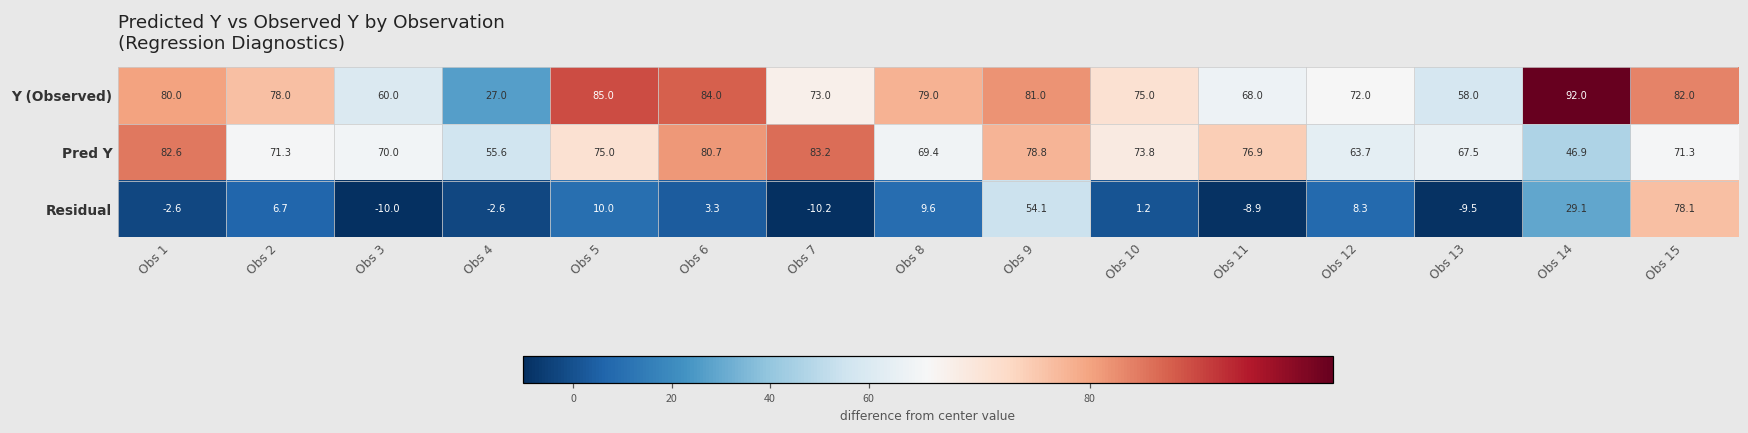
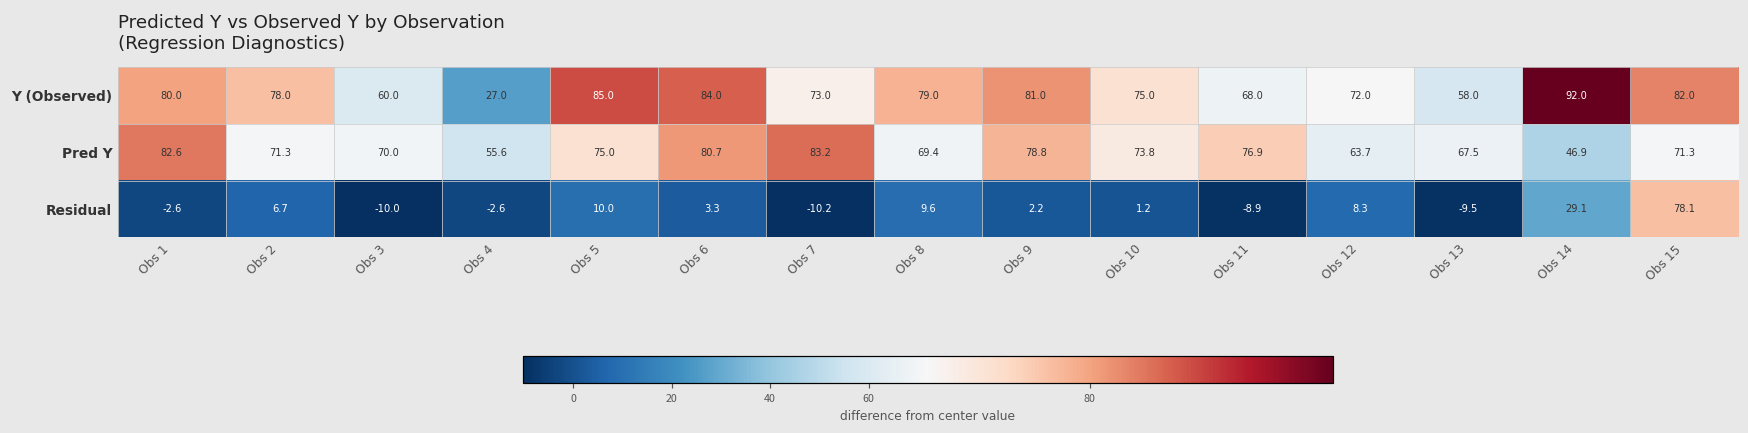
  {
    "Y (Observed)": {
      "Obs 1": 80.0,
      "Obs 2": 78.0,
      "Obs 3": 60.0,
      "Obs 4": 27.0,
      "Obs 5": 85.0,
      "Obs 6": 84.0,
      "Obs 7": 73.0,
      "Obs 8": 79.0,
      "Obs 9": 81.0,
      "Obs 10": 75.0,
      "Obs 11": 68.0,
      "Obs 12": 72.0,
      "Obs 13": 58.0,
      "Obs 14": 92.0,
      "Obs 15": 82.0
    },
    "Pred Y": {
      "Obs 1": 82.6,
      "Obs 2": 71.3,
      "Obs 3": 70.0,
      "Obs 4": 55.6,
      "Obs 5": 75.0,
      "Obs 6": 80.7,
      "Obs 7": 83.2,
      "Obs 8": 69.4,
      "Obs 9": 78.8,
      "Obs 10": 73.8,
      "Obs 11": 76.9,
      "Obs 12": 63.7,
      "Obs 13": 67.5,
      "Obs 14": 46.9,
      "Obs 15": 71.3
    },
    "Residual": {
      "Obs 1": -2.6,
      "Obs 2": 6.7,
      "Obs 3": -10.0,
      "Obs 4": -2.6,
      "Obs 5": 10.0,
      "Obs 6": 3.3,
      "Obs 7": -10.2,
      "Obs 8": 9.6,
-     "Obs 9": 54.1,
+     "Obs 9": 2.2,
      "Obs 10": 1.2,
      "Obs 11": -8.9,
      "Obs 12": 8.3,
      "Obs 13": -9.5,
      "Obs 14": 29.1,
      "Obs 15": 78.1
    }
  }
